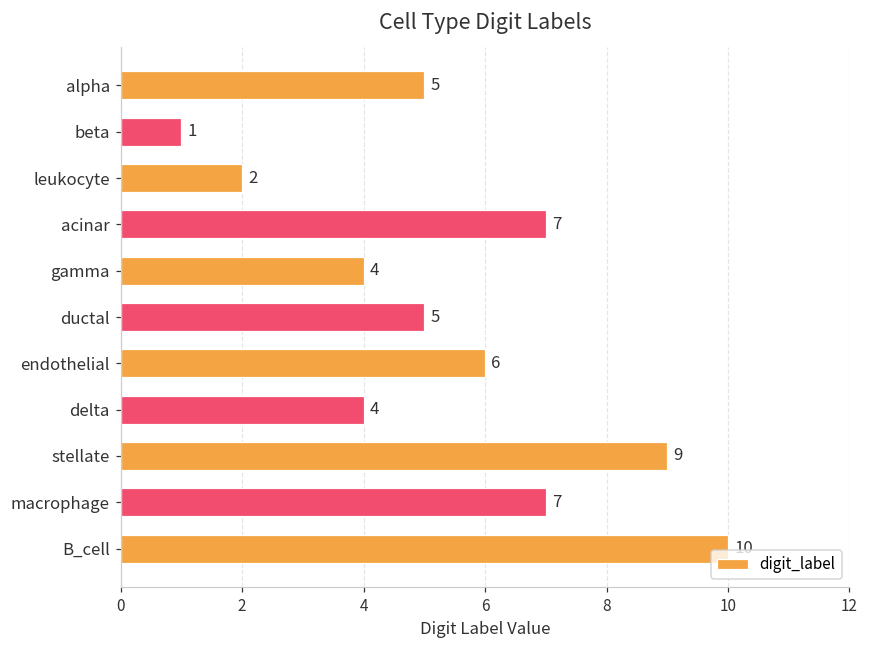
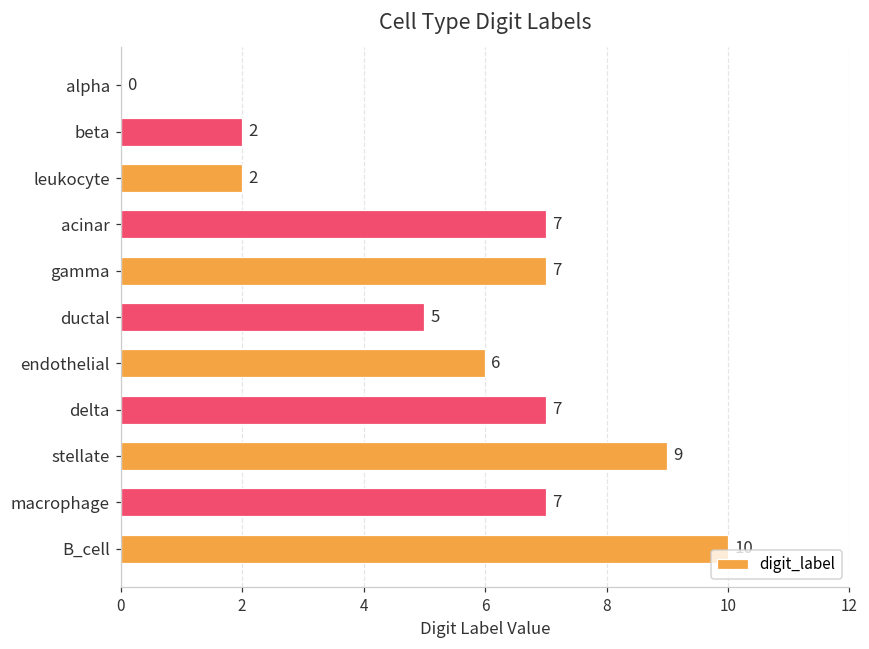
  {
-   "alpha": 5,
-   "beta": 1,
+   "alpha": 0,
+   "beta": 2,
    "leukocyte": 2,
    "acinar": 7,
-   "gamma": 4,
+   "gamma": 7,
    "ductal": 5,
    "endothelial": 6,
-   "delta": 4,
+   "delta": 7,
    "stellate": 9,
    "macrophage": 7
  }
